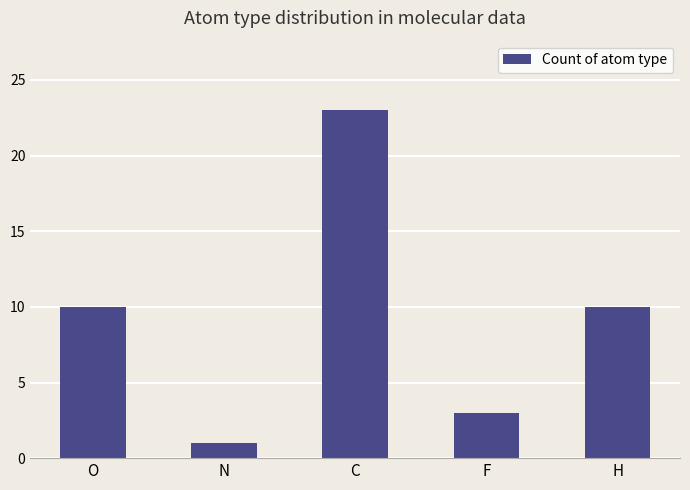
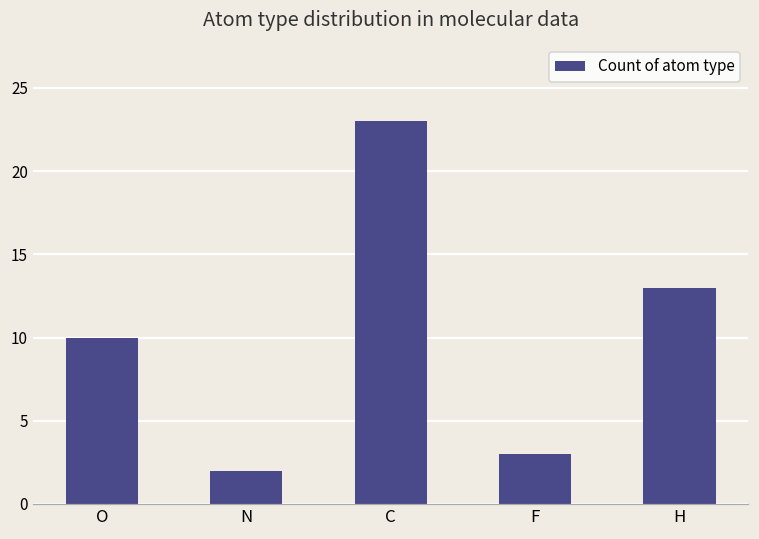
  {
    "O": 10,
-   "N": 1,
+   "N": 2,
    "C": 23,
    "F": 3,
-   "H": 10
+   "H": 13
  }
